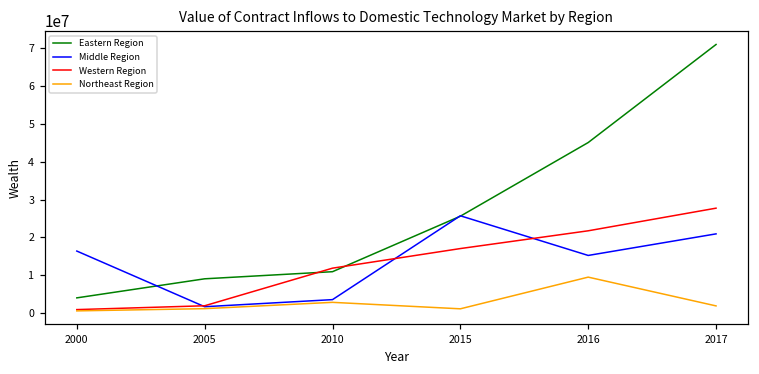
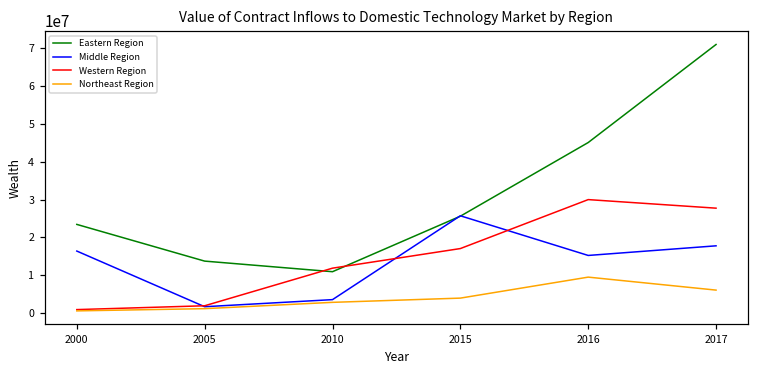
  {
    "Eastern Region": {
-     "2000": 4000000,
-     "2005": 9000000,
+     "2000": 23000000,
+     "2005": 14000000,
      "2010": 11000000,
      "2016": 45000000,
      "2017": 71000000
    },
    "Middle Region": {
      "2000": 16000000,
      "2016": 15000000,
-     "2017": 21000000
+     "2017": 18000000
    },
    "Western Region": {
      "2010": 12000000,
      "2015": 17000000,
-     "2016": 22000000,
+     "2016": 30000000,
      "2017": 28000000
    },
    "Northeast Region": {
-     "2015": 1000000,
+     "2015": 4000000,
      "2016": 9000000,
-     "2017": 2000000
+     "2017": 6000000
    }
  }
